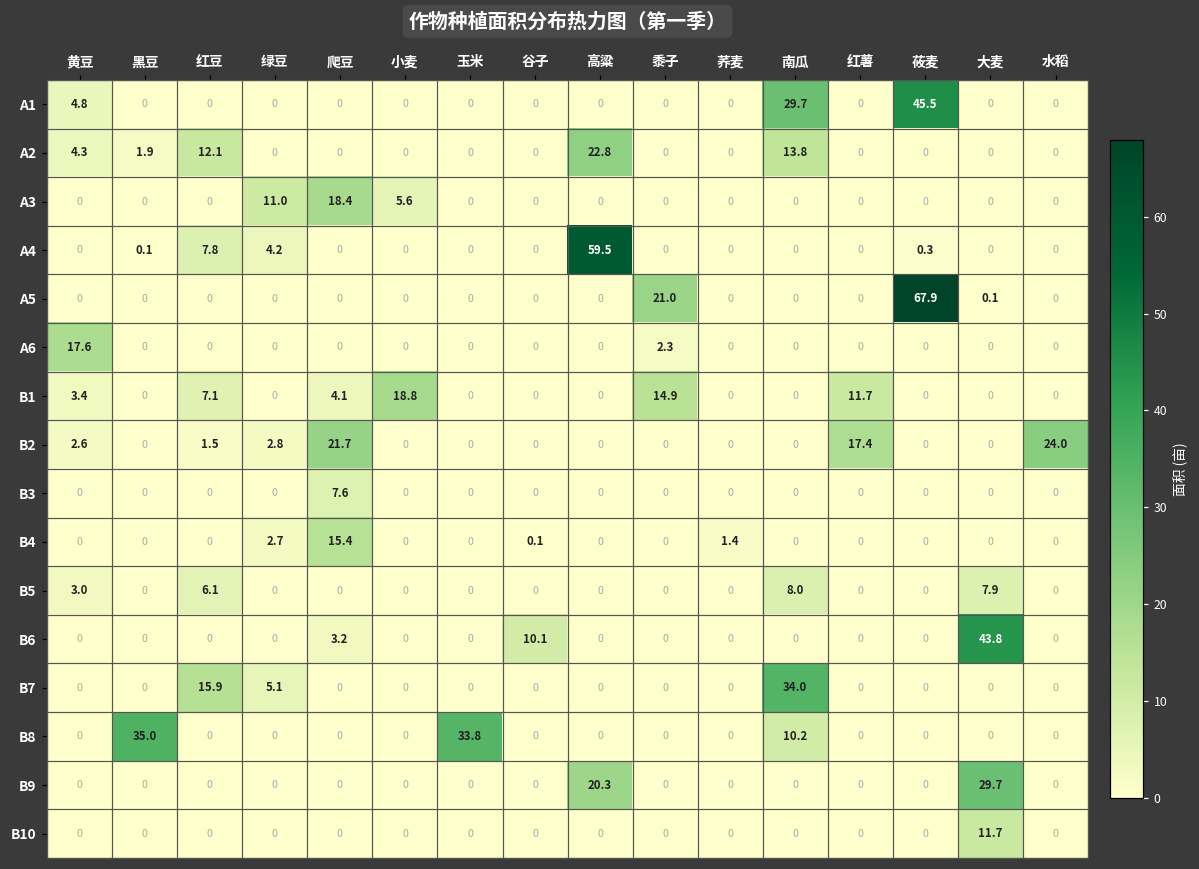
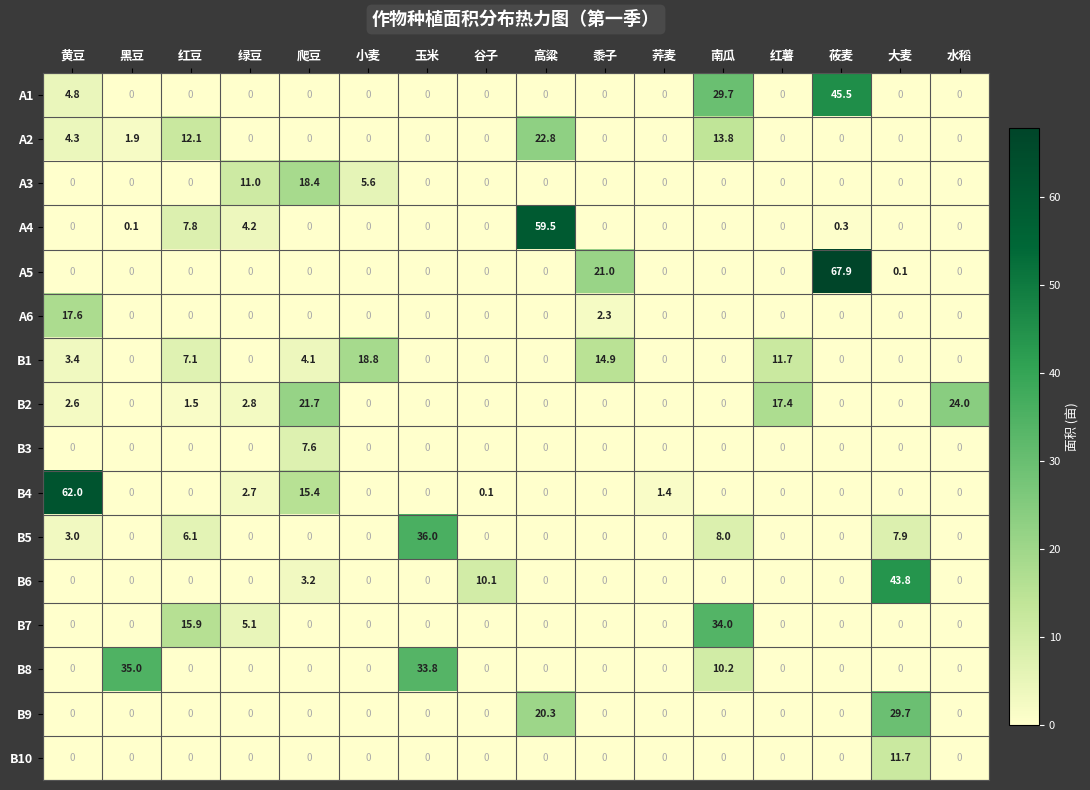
  {
    "B4": {
-     "黄豆": 0,
+     "黄豆": 62.0,
      "黑豆": 0,
      "红豆": 0,
      "绿豆": 2.7,
      "爬豆": 15.4,
      "小麦": 0,
      "玉米": 0,
      "谷子": 0.1,
      "高粱": 0,
      "黍子": 0,
      "荞麦": 1.4,
      "南瓜": 0,
      "红薯": 0,
      "莜麦": 0,
      "大麦": 0,
      "水稻": 0
    },
    "B5": {
      "黄豆": 3.0,
      "黑豆": 0,
      "红豆": 6.1,
      "绿豆": 0,
      "爬豆": 0,
      "小麦": 0,
-     "玉米": 0,
+     "玉米": 36.0,
      "谷子": 0,
      "高粱": 0,
      "黍子": 0,
      "荞麦": 0,
      "南瓜": 8.0,
      "红薯": 0,
      "莜麦": 0,
      "大麦": 7.9,
      "水稻": 0
    }
  }
